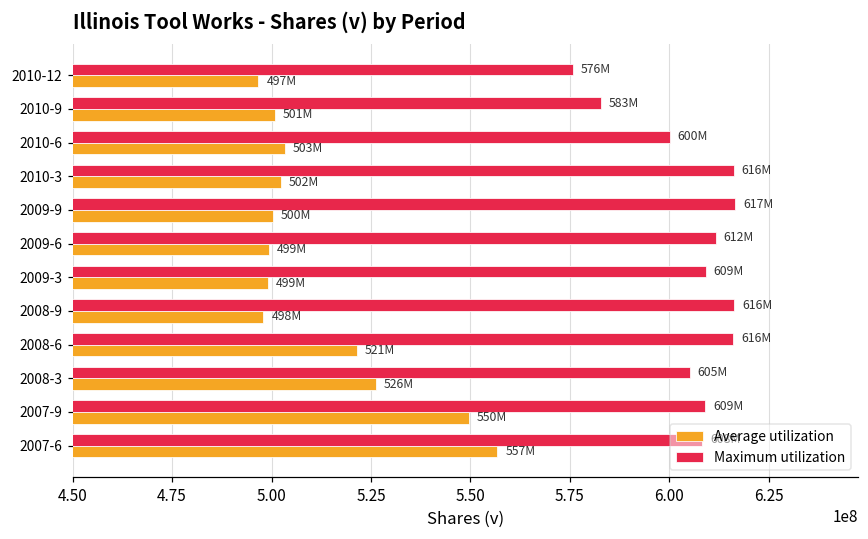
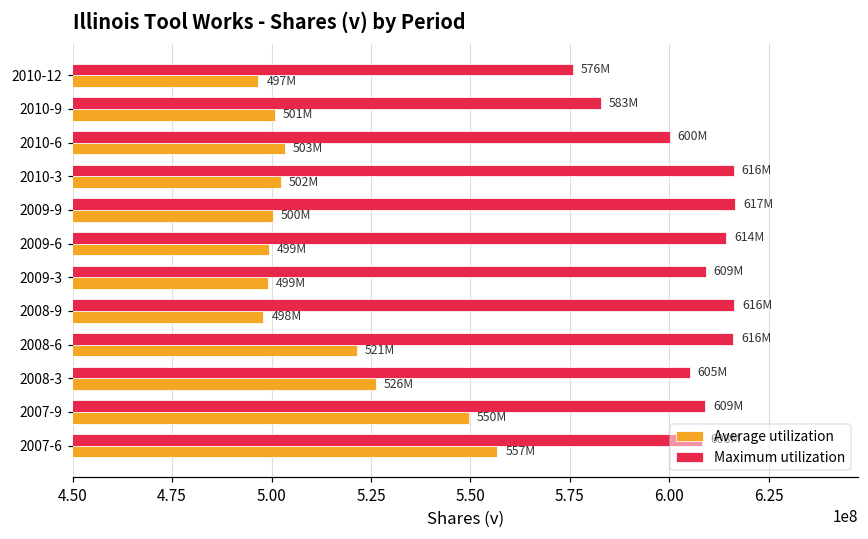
  {
    "Average utilization": {
      "2010-12": "497M",
      "2010-9": "501M",
      "2010-6": "503M",
      "2010-3": "502M",
      "2009-9": "500M",
      "2009-6": "499M",
      "2009-3": "499M",
      "2008-9": "498M",
      "2008-6": "521M",
      "2008-3": "526M",
      "2007-9": "550M",
      "2007-6": "557M"
    },
    "Maximum utilization": {
      "2010-12": "576M",
      "2010-9": "583M",
      "2010-6": "600M",
      "2010-3": "616M",
      "2009-9": "617M",
-     "2009-6": "612M",
+     "2009-6": "614M",
      "2009-3": "609M",
      "2008-9": "616M",
      "2008-6": "616M",
      "2008-3": "605M",
      "2007-9": "609M"
    }
  }
